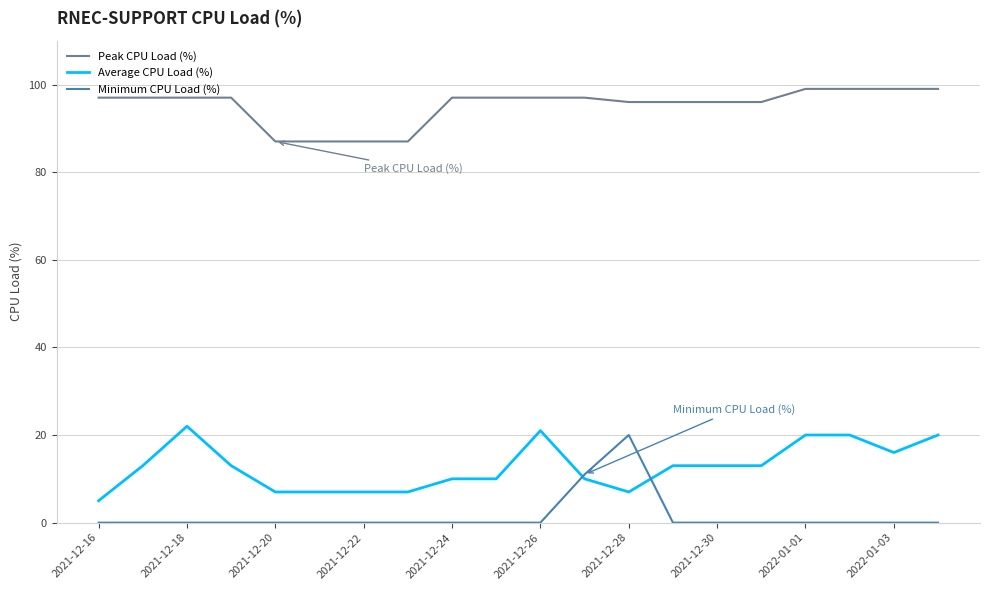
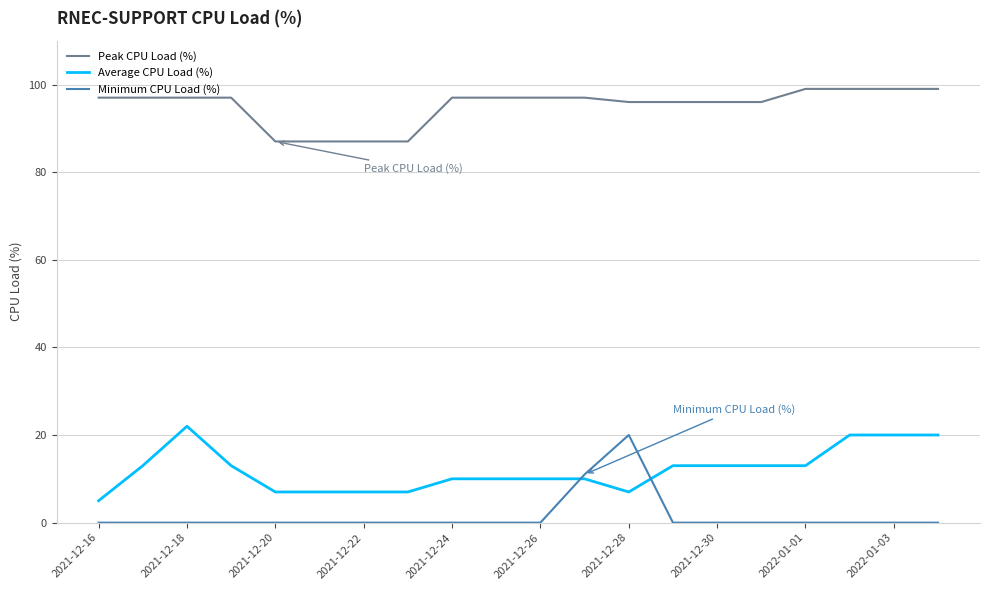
  {
    "Average CPU Load (%)": {
      "2021-12-16": 5,
      "2021-12-18": 22,
      "2021-12-20": 7,
      "2021-12-22": 7,
      "2021-12-24": 10,
-     "2021-12-26": 21,
+     "2021-12-26": 10,
      "2021-12-28": 7,
      "2021-12-30": 13,
-     "2022-01-01": 20,
-     "2022-01-03": 16
+     "2022-01-01": 13,
+     "2022-01-03": 20
    }
  }
